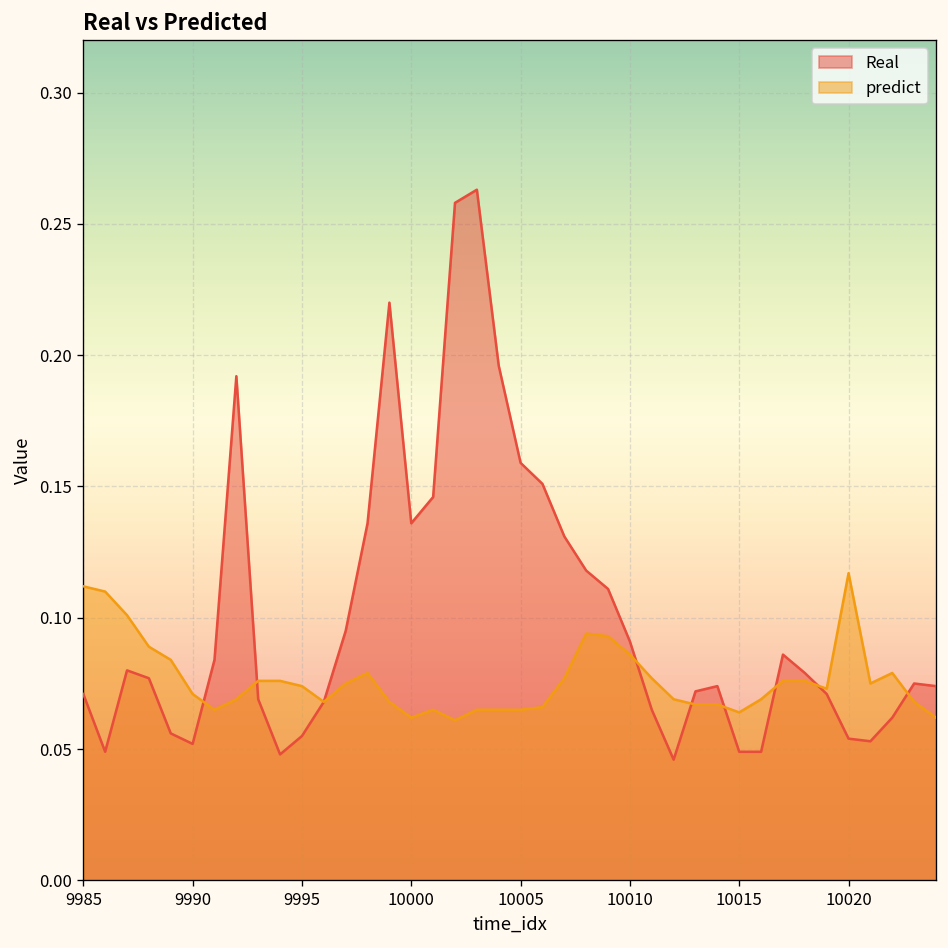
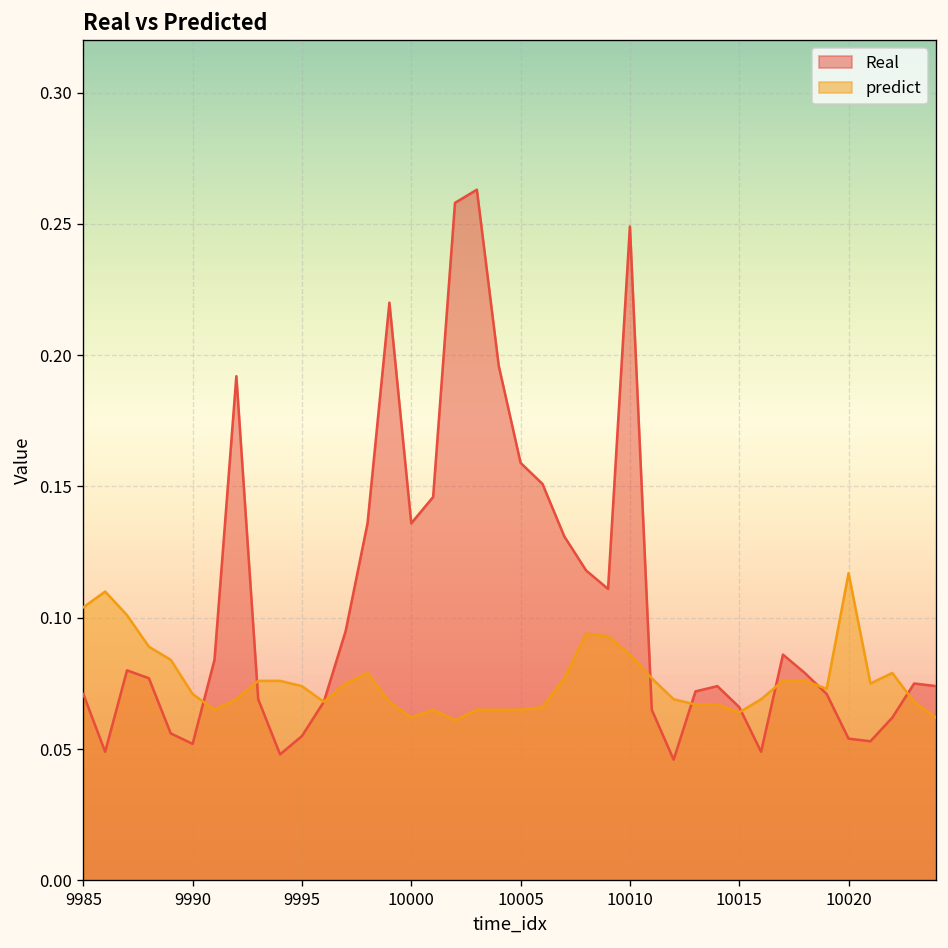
  {
    "Real": {
      "9985": 0.071,
      "9990": 0.052,
      "9995": 0.055,
      "10000": 0.136,
      "10005": 0.159,
-     "10010": 0.091,
-     "10015": 0.049,
+     "10010": 0.249,
+     "10015": 0.066,
      "10020": 0.054
    },
    "predict": {
-     "9985": 0.112,
+     "9985": 0.104,
      "9990": 0.071,
      "9995": 0.074,
      "10000": 0.062,
      "10005": 0.065,
      "10010": 0.086,
      "10015": 0.064,
      "10020": 0.117
    }
  }
